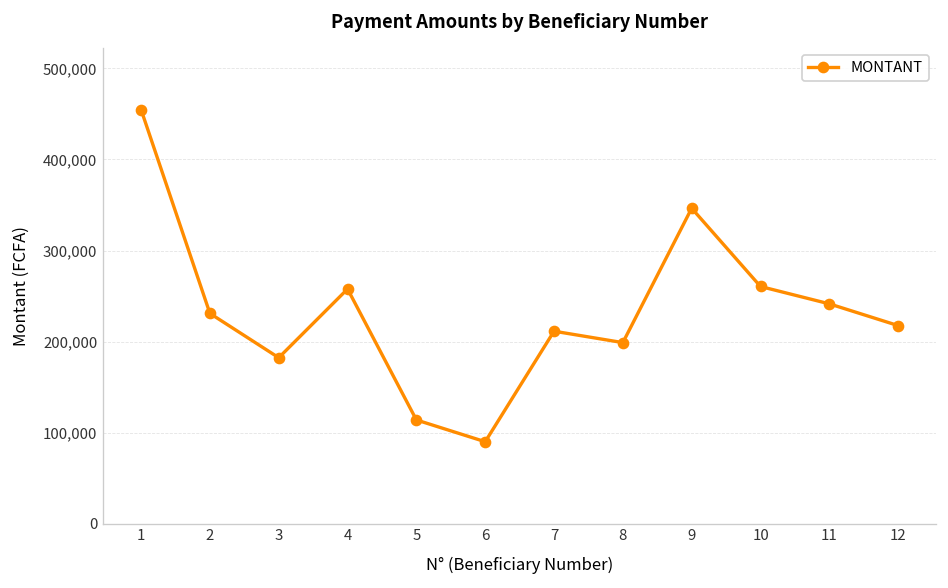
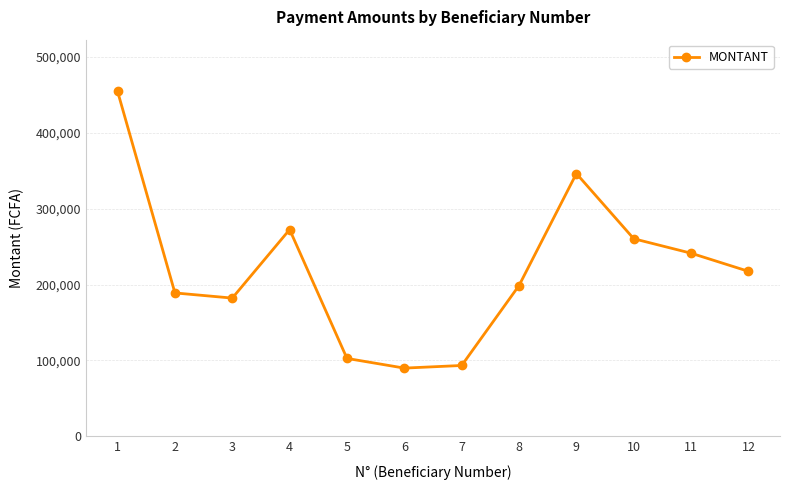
  {
    "1": "450,000",
-   "2": "230,000",
+   "2": "190,000",
    "3": "180,000",
-   "4": "260,000",
-   "5": "110,000",
+   "4": "270,000",
+   "5": "100,000",
    "6": "90,000",
-   "7": "210,000",
+   "7": "90,000",
    "8": "200,000",
    "9": "350,000",
    "10": "260,000",
    "11": "240,000",
    "12": "220,000"
  }
